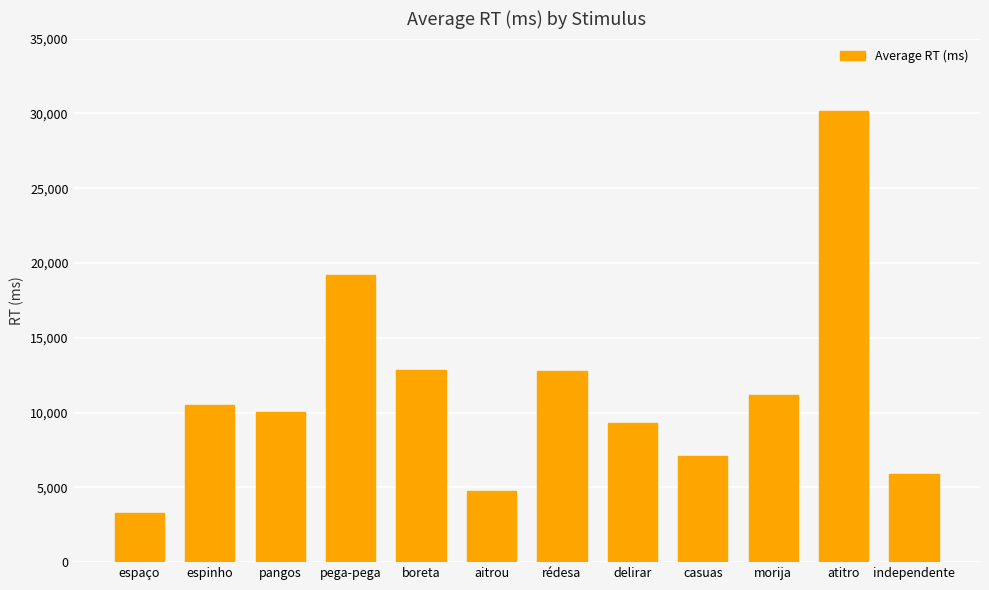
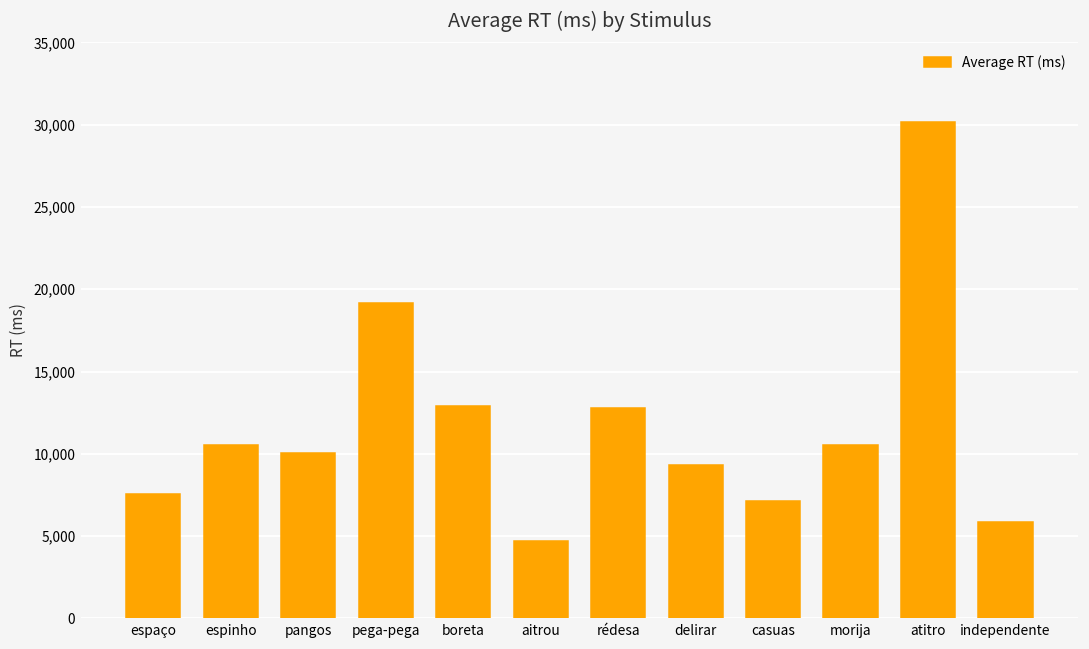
  {
-   "espaço": "3,300",
+   "espaço": "7,500",
    "espinho": "10,500",
    "pangos": "10,000",
    "pega-pega": "19,200",
    "boreta": "12,900",
    "aitrou": "4,700",
    "rédesa": "12,800",
    "delirar": "9,300",
    "casuas": "7,100",
-   "morija": "11,100",
+   "morija": "10,600",
    "atitro": "30,100",
    "independente": "5,900"
  }
